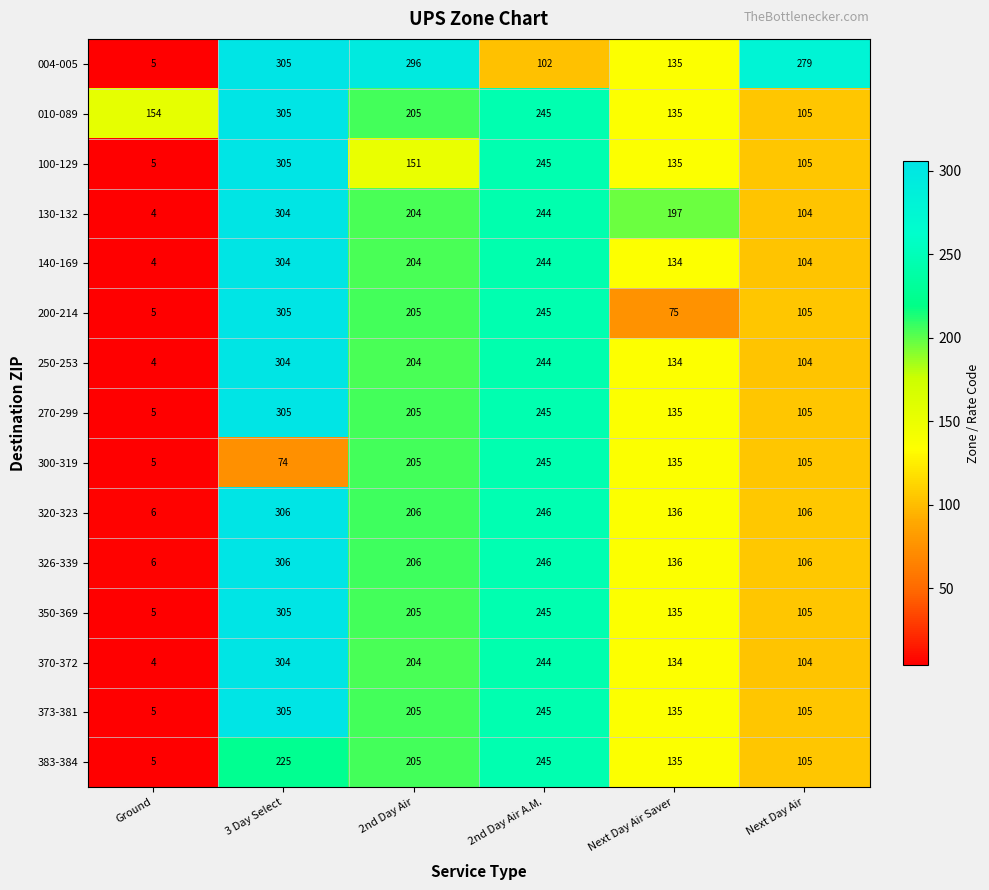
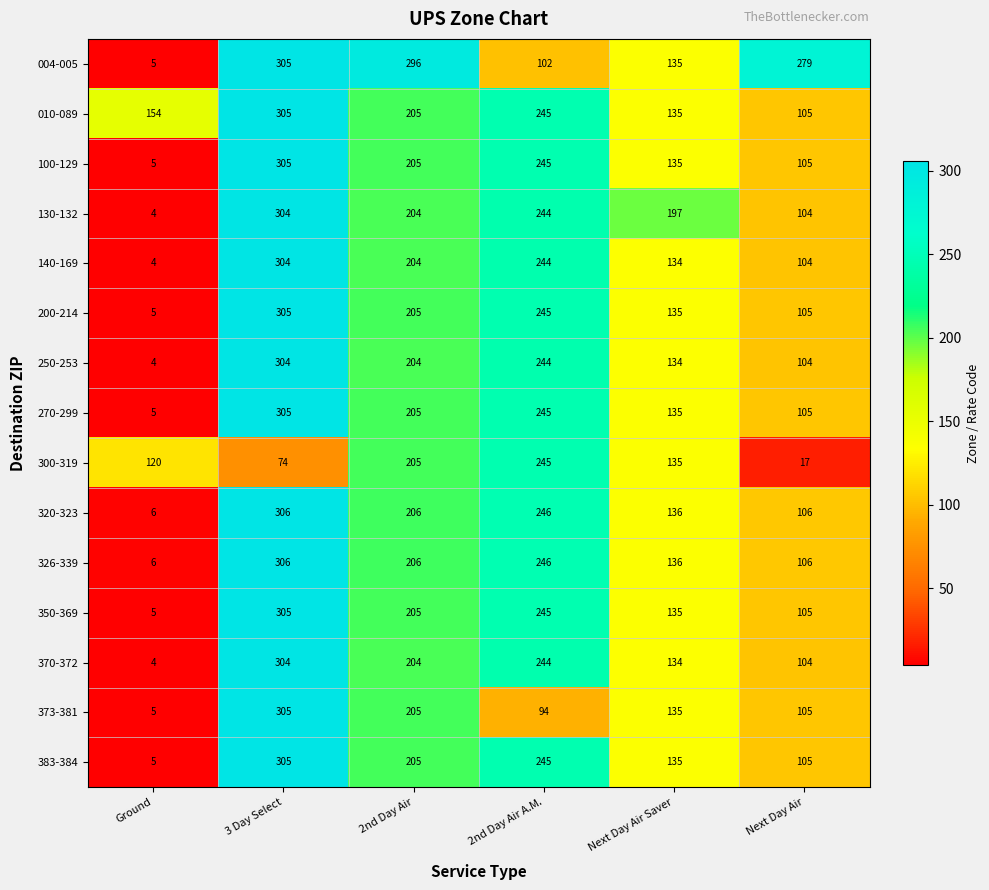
  {
    "004-005": {
      "Ground": 5,
      "3 Day Select": 305,
      "2nd Day Air": 296,
      "2nd Day Air A.M.": 102,
      "Next Day Air Saver": 135,
      "Next Day Air": 279
    },
    "010-089": {
      "Ground": 154,
      "3 Day Select": 305,
      "2nd Day Air": 205,
      "2nd Day Air A.M.": 245,
      "Next Day Air Saver": 135,
      "Next Day Air": 105
    },
    "100-129": {
      "Ground": 5,
      "3 Day Select": 305,
-     "2nd Day Air": 151,
+     "2nd Day Air": 205,
      "2nd Day Air A.M.": 245,
      "Next Day Air Saver": 135,
      "Next Day Air": 105
    },
    "130-132": {
      "Ground": 4,
      "3 Day Select": 304,
      "2nd Day Air": 204,
      "2nd Day Air A.M.": 244,
      "Next Day Air Saver": 197,
      "Next Day Air": 104
    },
    "140-169": {
      "Ground": 4,
      "3 Day Select": 304,
      "2nd Day Air": 204,
      "2nd Day Air A.M.": 244,
      "Next Day Air Saver": 134,
      "Next Day Air": 104
    },
    "200-214": {
      "Ground": 5,
      "3 Day Select": 305,
      "2nd Day Air": 205,
      "2nd Day Air A.M.": 245,
-     "Next Day Air Saver": 75,
+     "Next Day Air Saver": 135,
      "Next Day Air": 105
    },
    "250-253": {
      "Ground": 4,
      "3 Day Select": 304,
      "2nd Day Air": 204,
      "2nd Day Air A.M.": 244,
      "Next Day Air Saver": 134,
      "Next Day Air": 104
    },
    "270-299": {
      "Ground": 5,
      "3 Day Select": 305,
      "2nd Day Air": 205,
      "2nd Day Air A.M.": 245,
      "Next Day Air Saver": 135,
      "Next Day Air": 105
    },
    "300-319": {
-     "Ground": 5,
+     "Ground": 120,
      "3 Day Select": 74,
      "2nd Day Air": 205,
      "2nd Day Air A.M.": 245,
      "Next Day Air Saver": 135,
-     "Next Day Air": 105
+     "Next Day Air": 17
    },
    "320-323": {
      "Ground": 6,
      "3 Day Select": 306,
      "2nd Day Air": 206,
      "2nd Day Air A.M.": 246,
      "Next Day Air Saver": 136,
      "Next Day Air": 106
    },
    "326-339": {
      "Ground": 6,
      "3 Day Select": 306,
      "2nd Day Air": 206,
      "2nd Day Air A.M.": 246,
      "Next Day Air Saver": 136,
      "Next Day Air": 106
    },
    "350-369": {
      "Ground": 5,
      "3 Day Select": 305,
      "2nd Day Air": 205,
      "2nd Day Air A.M.": 245,
      "Next Day Air Saver": 135,
      "Next Day Air": 105
    },
    "370-372": {
      "Ground": 4,
      "3 Day Select": 304,
      "2nd Day Air": 204,
      "2nd Day Air A.M.": 244,
      "Next Day Air Saver": 134,
      "Next Day Air": 104
    },
    "373-381": {
      "Ground": 5,
      "3 Day Select": 305,
      "2nd Day Air": 205,
-     "2nd Day Air A.M.": 245,
+     "2nd Day Air A.M.": 94,
      "Next Day Air Saver": 135,
      "Next Day Air": 105
    },
    "383-384": {
      "Ground": 5,
-     "3 Day Select": 225,
+     "3 Day Select": 305,
      "2nd Day Air": 205,
      "2nd Day Air A.M.": 245,
      "Next Day Air Saver": 135,
      "Next Day Air": 105
    }
  }
